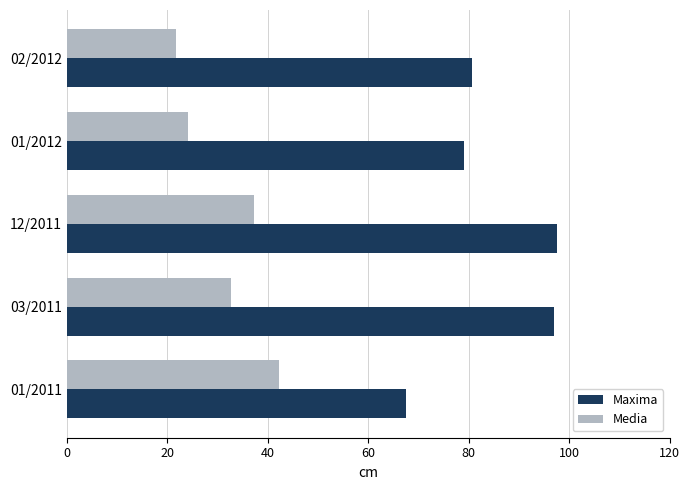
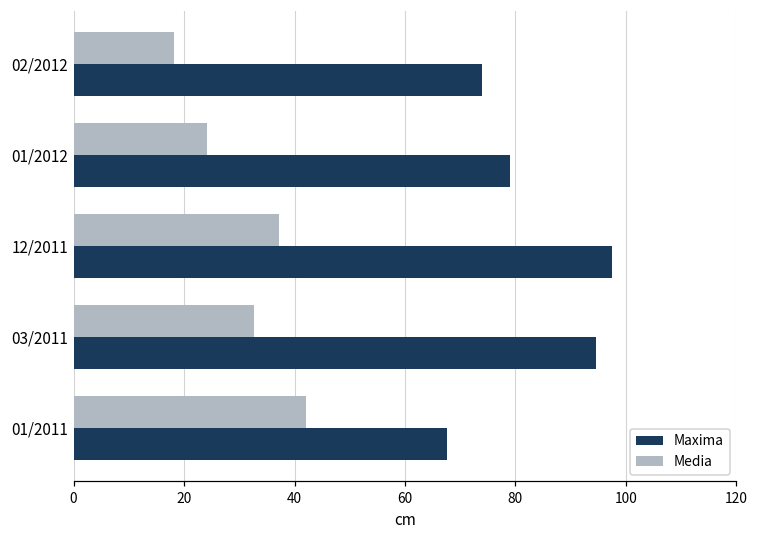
  {
    "Maxima": {
-     "02/2012": 81,
+     "02/2012": 74,
      "01/2012": 79,
      "12/2011": 98,
-     "03/2011": 97,
+     "03/2011": 95,
      "01/2011": 68
    },
    "Media": {
-     "02/2012": 22,
+     "02/2012": 18,
      "01/2012": 24,
      "12/2011": 37,
      "03/2011": 33,
      "01/2011": 42
    }
  }
